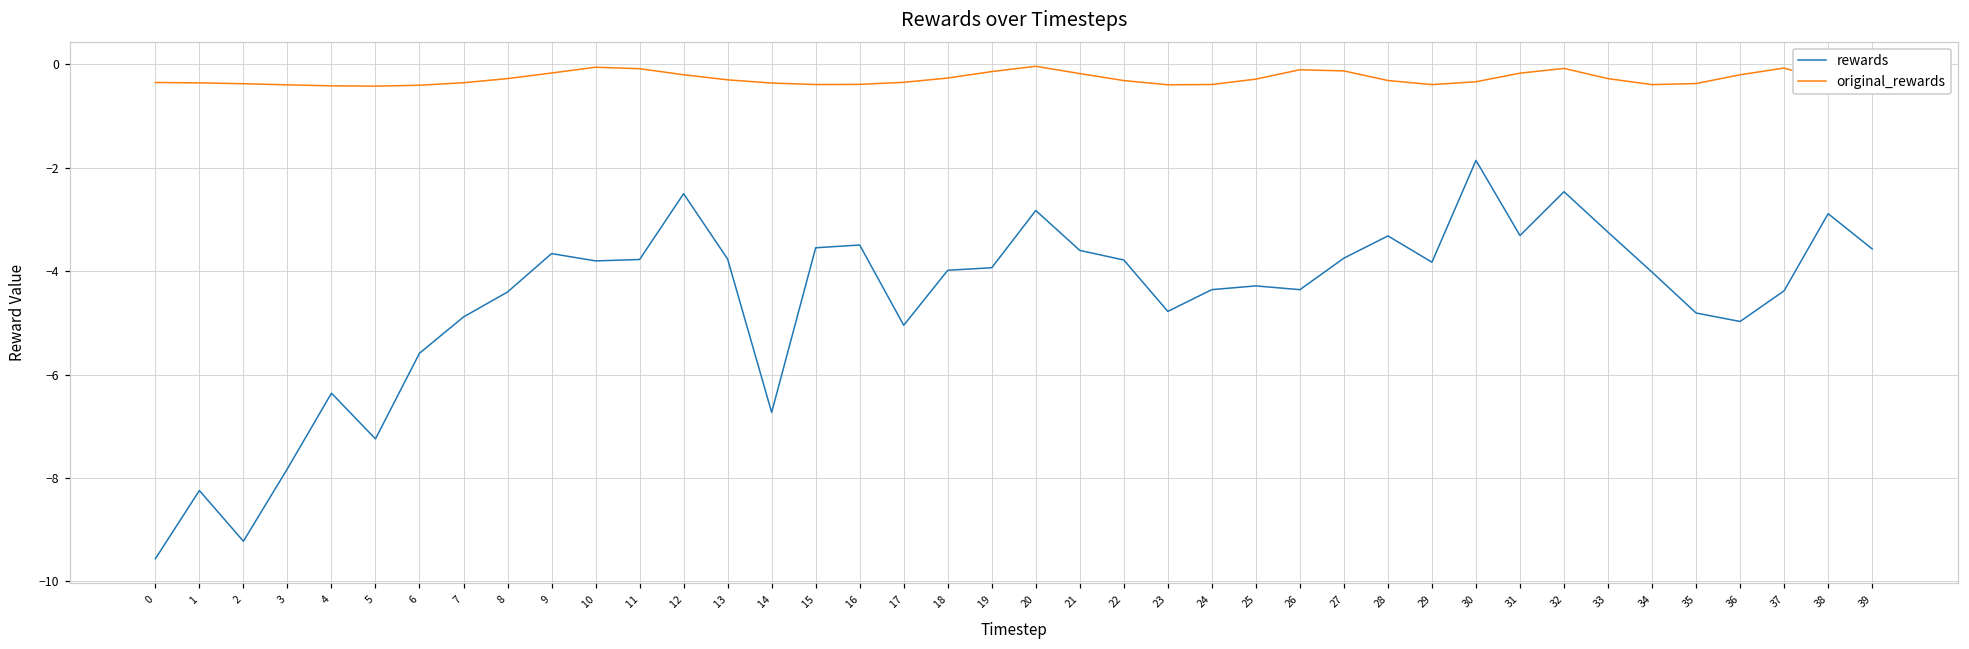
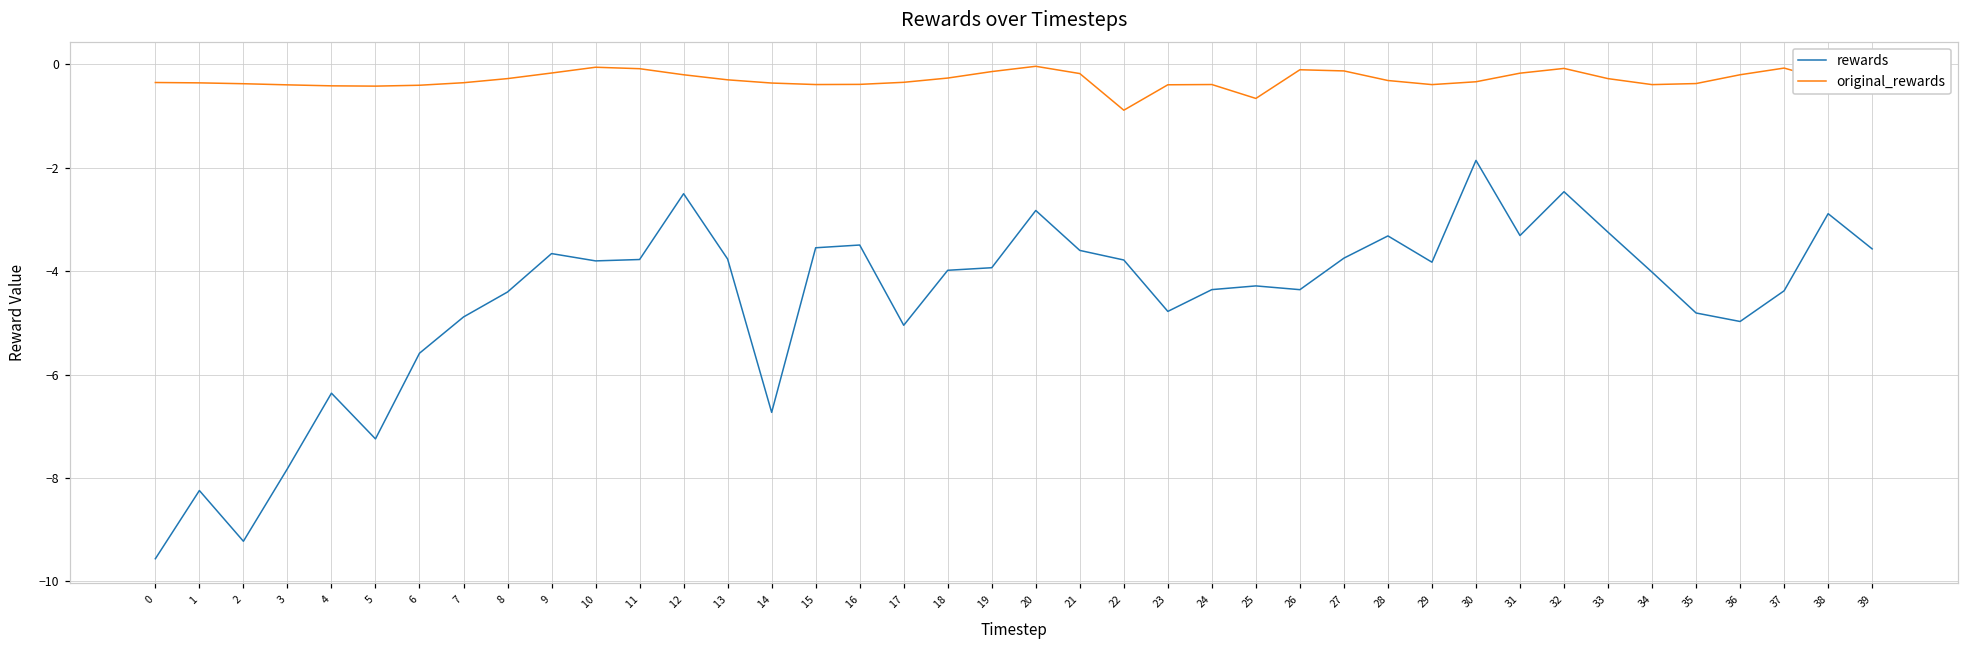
  {
    "rewards": {
      "0": -9.6,
      "1": -8.2,
      "2": -9.2,
      "3": -7.8,
      "4": -6.4,
      "5": -7.2,
      "6": -5.6,
      "7": -4.9,
      "8": -4.4,
      "9": -3.7,
      "10": -3.8,
      "11": -3.8,
      "12": -2.5,
      "13": -3.8,
      "14": -6.7,
      "15": -3.5,
      "16": -3.5,
      "17": -5.0,
      "18": -4.0,
      "19": -3.9,
      "20": -2.8,
      "21": -3.6,
      "22": -3.8,
      "23": -4.8,
      "24": -4.4,
      "25": -4.3,
      "26": -4.4,
      "27": -3.7,
      "28": -3.3,
      "29": -3.8,
      "30": -1.9,
      "31": -3.3,
      "32": -2.5,
      "33": -3.2,
      "34": -4.0,
      "35": -4.8,
      "36": -5.0,
      "37": -4.4,
      "38": -2.9,
      "39": -3.6
    },
    "original_rewards": {
      "0": -0.4,
      "1": -0.4,
      "2": -0.4,
      "3": -0.4,
      "4": -0.4,
      "5": -0.4,
      "6": -0.4,
      "7": -0.4,
      "8": -0.3,
      "9": -0.2,
      "10": -0.1,
      "11": -0.1,
      "12": -0.2,
      "13": -0.3,
      "14": -0.4,
      "15": -0.4,
      "16": -0.4,
      "17": -0.3,
      "18": -0.3,
      "19": -0.1,
      "20": 0.0,
      "21": -0.2,
-     "22": -0.3,
+     "22": -0.9,
      "23": -0.4,
      "24": -0.4,
-     "25": -0.3,
+     "25": -0.7,
      "26": -0.1,
      "27": -0.1,
      "28": -0.3,
      "29": -0.4,
      "30": -0.3,
      "31": -0.2,
      "32": -0.1,
      "33": -0.3,
      "34": -0.4,
      "35": -0.4,
      "36": -0.2,
      "37": -0.1
    }
  }
